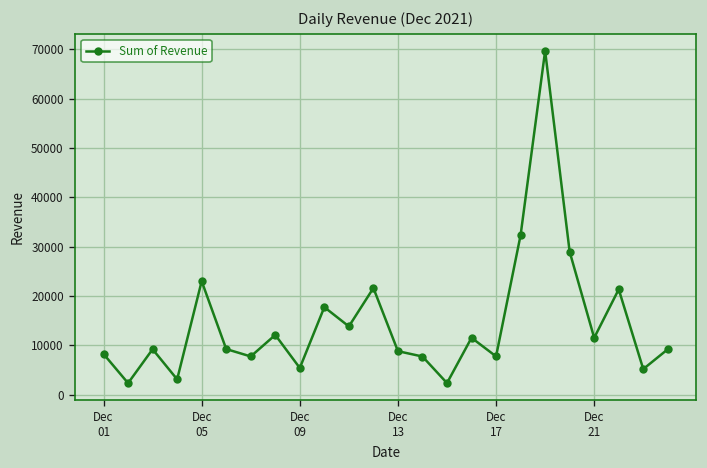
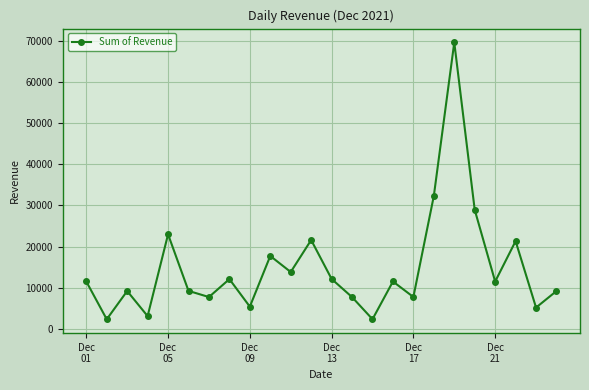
  {
-   "Dec 01": 8000,
+   "Dec 01": 12000,
    "Dec 05": 23000,
    "Dec 09": 5000,
-   "Dec 13": 9000,
+   "Dec 13": 12000,
    "Dec 17": 8000,
    "Dec 21": 11000
  }
